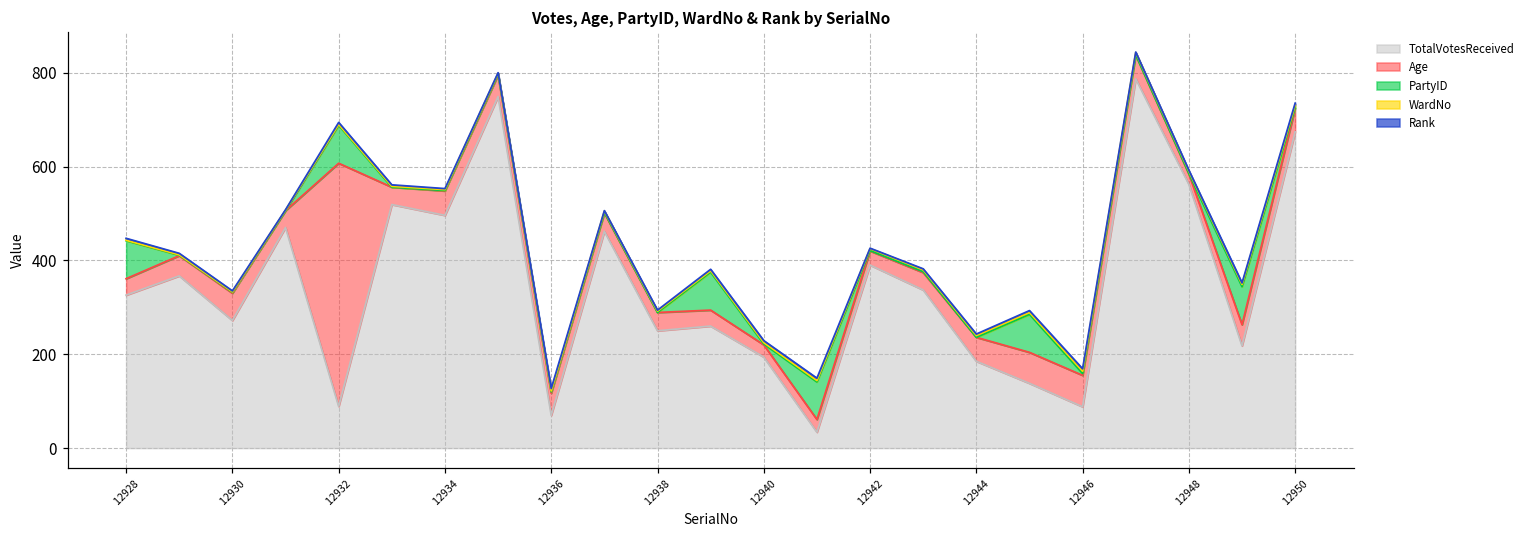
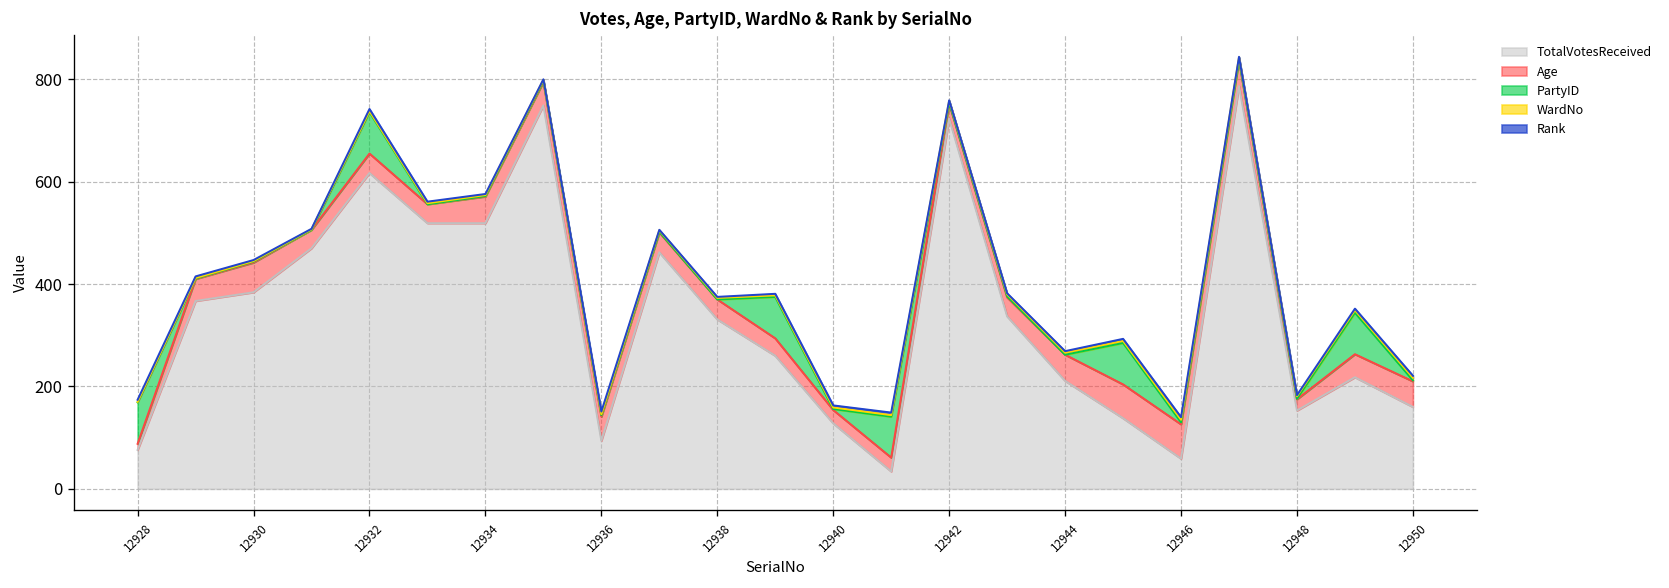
  {
    "TotalVotesReceived": {
-     "12928": 330,
-     "12930": 270,
-     "12932": 90,
-     "12934": 500,
-     "12936": 70,
-     "12938": 250,
-     "12940": 190,
-     "12942": 390,
-     "12944": 190,
-     "12946": 90,
-     "12948": 560,
-     "12950": 670
+     "12928": 80,
+     "12930": 380,
+     "12932": 620,
+     "12934": 520,
+     "12936": 90,
+     "12938": 330,
+     "12940": 130,
+     "12942": 720,
+     "12944": 210,
+     "12946": 60,
+     "12948": 150,
+     "12950": 160
    },
    "Age": {
-     "12928": 40,
-     "12932": 520
+     "12928": 10,
+     "12932": 40
    }
  }
